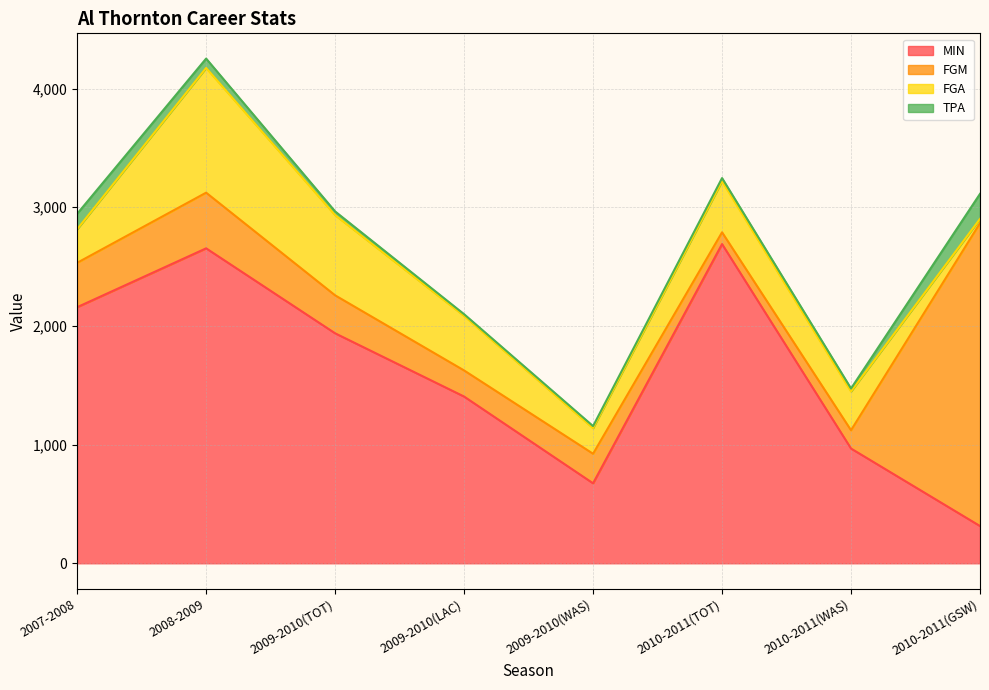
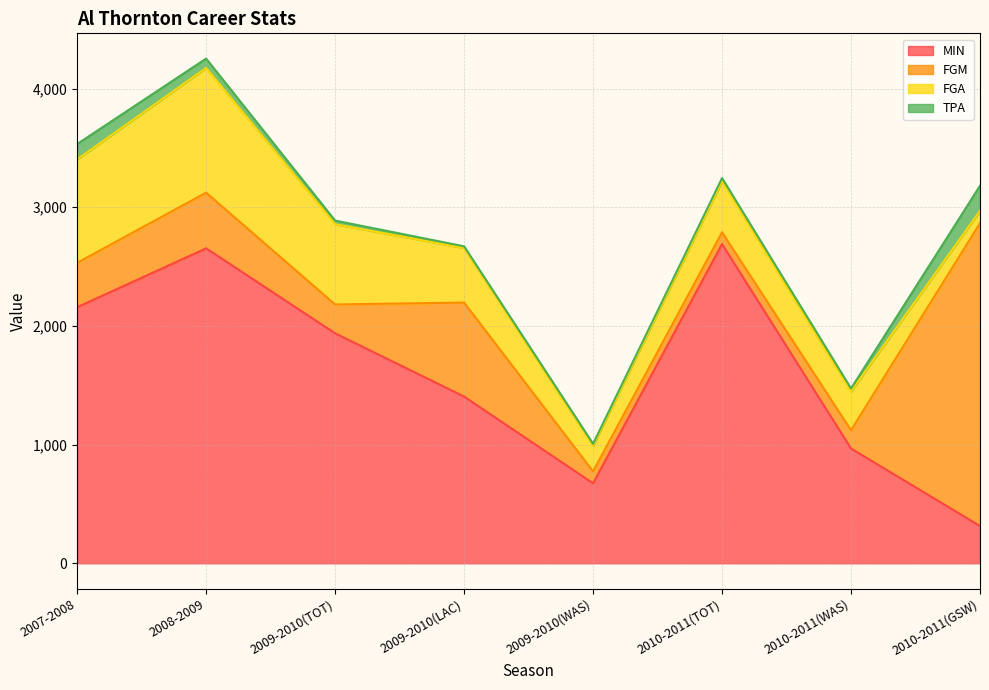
  {
    "MIN": {
      "2007-2008": "2,160",
      "2008-2009": "2,650",
      "2009-2010(TOT)": "1,940",
      "2009-2010(LAC)": "1,410",
      "2009-2010(WAS)": "670",
      "2010-2011(TOT)": "2,690",
      "2010-2011(WAS)": "970",
      "2010-2011(GSW)": "310"
    },
    "FGM": {
      "2007-2008": "370",
      "2008-2009": "470",
-     "2009-2010(TOT)": "320",
-     "2009-2010(LAC)": "220",
-     "2009-2010(WAS)": "250",
+     "2009-2010(TOT)": "240",
+     "2009-2010(LAC)": "790",
+     "2009-2010(WAS)": "100",
      "2010-2011(TOT)": "100",
      "2010-2011(WAS)": "150",
      "2010-2011(GSW)": "2,550"
    },
    "FGA": {
-     "2007-2008": "280",
+     "2007-2008": "870",
      "2008-2009": "1,050",
      "2009-2010(TOT)": "680",
      "2010-2011(TOT)": "430",
      "2010-2011(WAS)": "330",
-     "2010-2011(GSW)": "40"
+     "2010-2011(GSW)": "100"
    },
    "TPA": {
      "2007-2008": "130",
      "2008-2009": "80",
      "2009-2010(TOT)": "30",
      "2010-2011(TOT)": "30",
      "2010-2011(WAS)": "30",
      "2010-2011(GSW)": "210"
    }
  }
